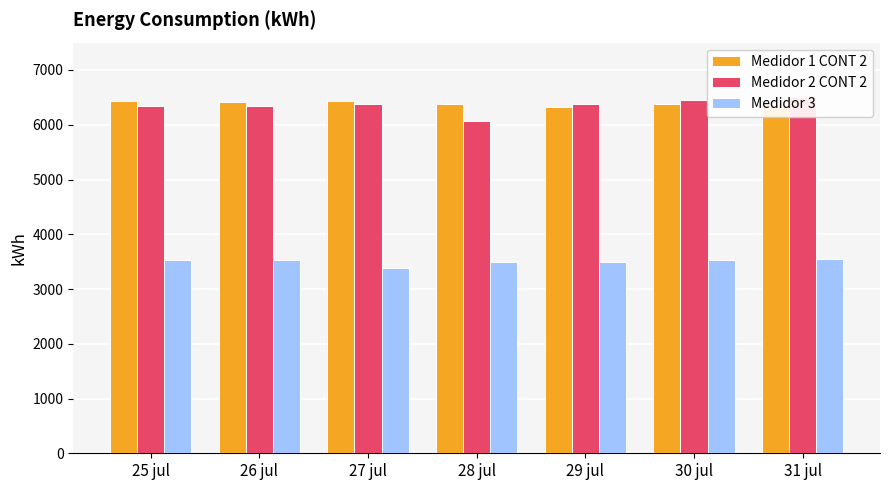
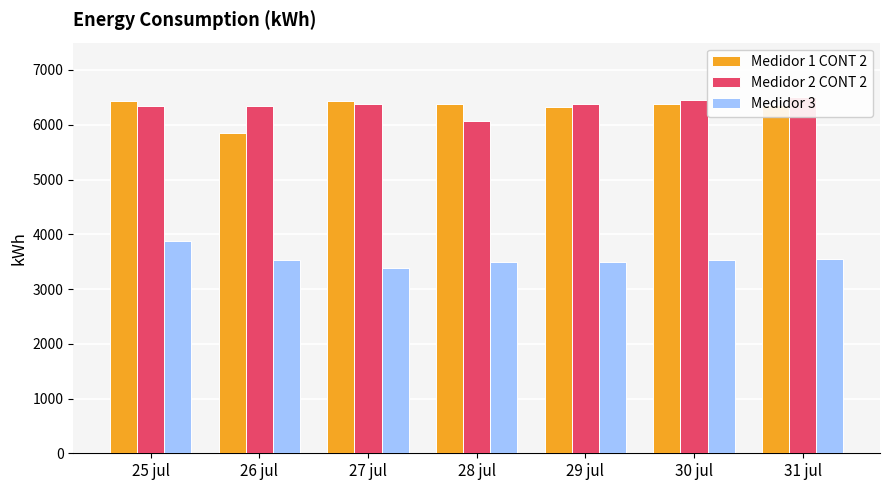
  {
    "Medidor 1 CONT 2": {
      "25 jul": 6400,
-     "26 jul": 6400,
+     "26 jul": 5800,
      "27 jul": 6400,
      "28 jul": 6400,
      "29 jul": 6300,
      "30 jul": 6400
    },
    "Medidor 2 CONT 2": {
      "25 jul": 6300,
      "26 jul": 6300,
      "27 jul": 6400,
      "28 jul": 6100,
      "29 jul": 6400,
      "30 jul": 6500
    },
    "Medidor 3": {
-     "25 jul": 3500,
+     "25 jul": 3900,
      "26 jul": 3500,
      "27 jul": 3400,
      "28 jul": 3500,
      "29 jul": 3500,
      "30 jul": 3500,
      "31 jul": 3600
    }
  }
